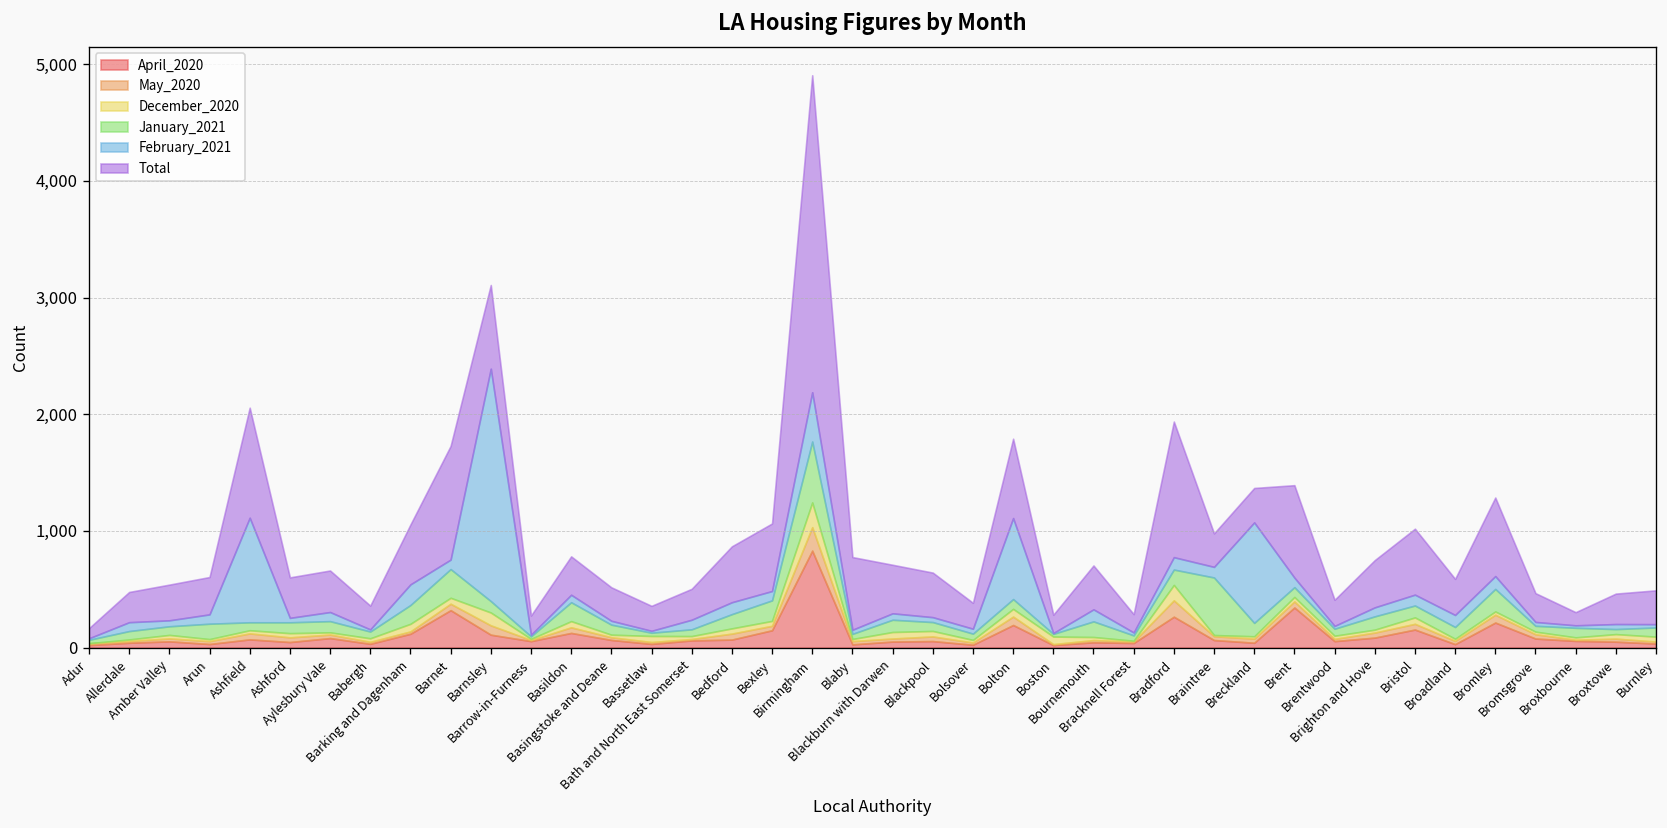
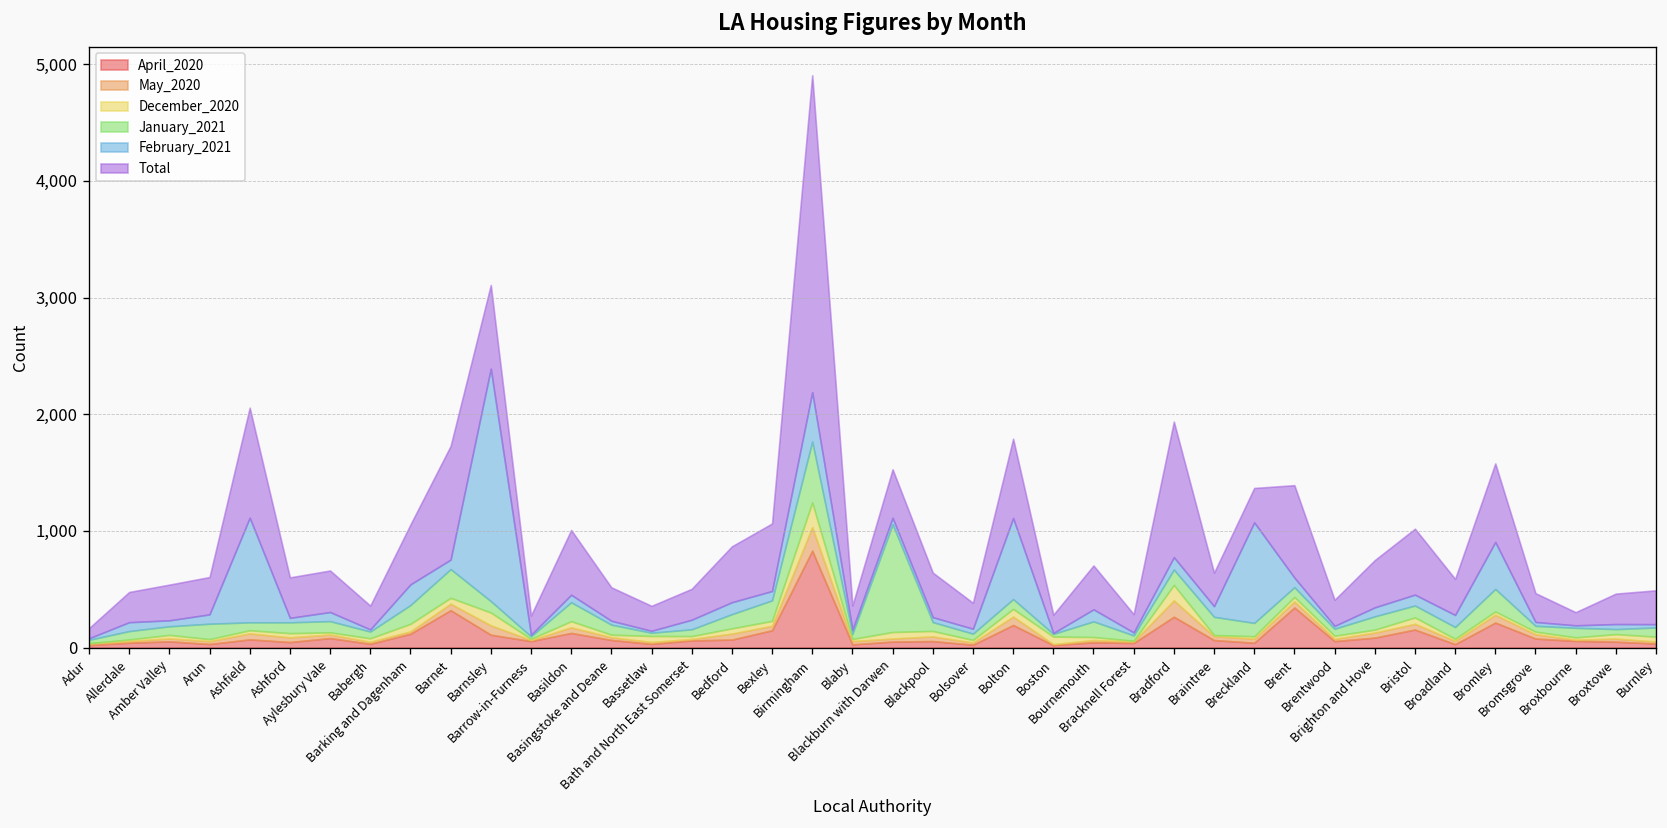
  {
    "January_2021": {
      "Allerdale": "100",
      "Amber Valley": "100",
      "Arun": "100",
      "Ashfield": "100",
      "Ashford": "100",
      "Aylesbury Vale": "100",
      "Barking and Dagenham": "200",
      "Barnet": "200",
      "Barnsley": "100",
      "Basildon": "200",
      "Basingstoke and Deane": "100",
      "Bath and North East Somerset": "100",
      "Bedford": "100",
      "Bexley": "200",
      "Birmingham": "500",
      "Blaby": "0",
-     "Blackburn with Darwen": "100",
+     "Blackburn with Darwen": "900",
      "Blackpool": "100",
      "Bolsover": "100",
      "Bolton": "100",
      "Bournemouth": "100",
      "Bradford": "100",
-     "Braintree": "500",
+     "Braintree": "200",
      "Breckland": "100",
      "Brent": "100",
      "Brighton and Hove": "100",
      "Bristol": "100",
      "Broadland": "100",
      "Bromley": "200",
      "Bromsgrove": "100",
      "Broxtowe": "0",
      "Burnley": "100"
    },
    "February_2021": {
      "Allerdale": "100",
      "Amber Valley": "100",
      "Arun": "100",
      "Ashfield": "900",
      "Ashford": "0",
      "Aylesbury Vale": "100",
      "Barking and Dagenham": "200",
      "Barnet": "100",
      "Barnsley": "2,000",
      "Basildon": "100",
      "Basingstoke and Deane": "0",
      "Bath and North East Somerset": "100",
      "Bedford": "100",
      "Bexley": "100",
      "Birmingham": "400",
      "Blaby": "0",
      "Blackburn with Darwen": "100",
      "Blackpool": "0",
      "Bolsover": "0",
      "Bolton": "700",
      "Bournemouth": "100",
      "Bradford": "100",
      "Braintree": "100",
      "Breckland": "900",
      "Brent": "100",
      "Brighton and Hove": "100",
      "Bristol": "100",
      "Broadland": "100",
-     "Bromley": "100",
+     "Bromley": "400",
      "Bromsgrove": "0",
      "Broxtowe": "0",
      "Burnley": "0"
    },
    "Total": {
      "Adur": "100",
      "Allerdale": "300",
      "Amber Valley": "300",
      "Arun": "300",
      "Ashfield": "900",
      "Ashford": "300",
      "Aylesbury Vale": "400",
      "Babergh": "200",
      "Barking and Dagenham": "500",
      "Barnet": "1,000",
      "Barnsley": "700",
      "Barrow-in-Furness": "200",
-     "Basildon": "300",
+     "Basildon": "600",
      "Basingstoke and Deane": "300",
      "Bassetlaw": "200",
      "Bath and North East Somerset": "300",
      "Bedford": "500",
      "Bexley": "600",
      "Birmingham": "2,700",
-     "Blaby": "600",
+     "Blaby": "200",
      "Blackburn with Darwen": "400",
      "Blackpool": "400",
      "Bolsover": "200",
      "Bolton": "700",
      "Boston": "200",
      "Bournemouth": "400",
      "Bracknell Forest": "200",
      "Bradford": "1,200",
      "Braintree": "300",
      "Breckland": "300",
      "Brent": "800",
      "Brentwood": "200",
      "Brighton and Hove": "400",
      "Bristol": "600",
      "Broadland": "300",
      "Bromley": "700",
      "Bromsgrove": "200",
      "Broxbourne": "100",
      "Broxtowe": "300",
      "Burnley": "300"
    }
  }
